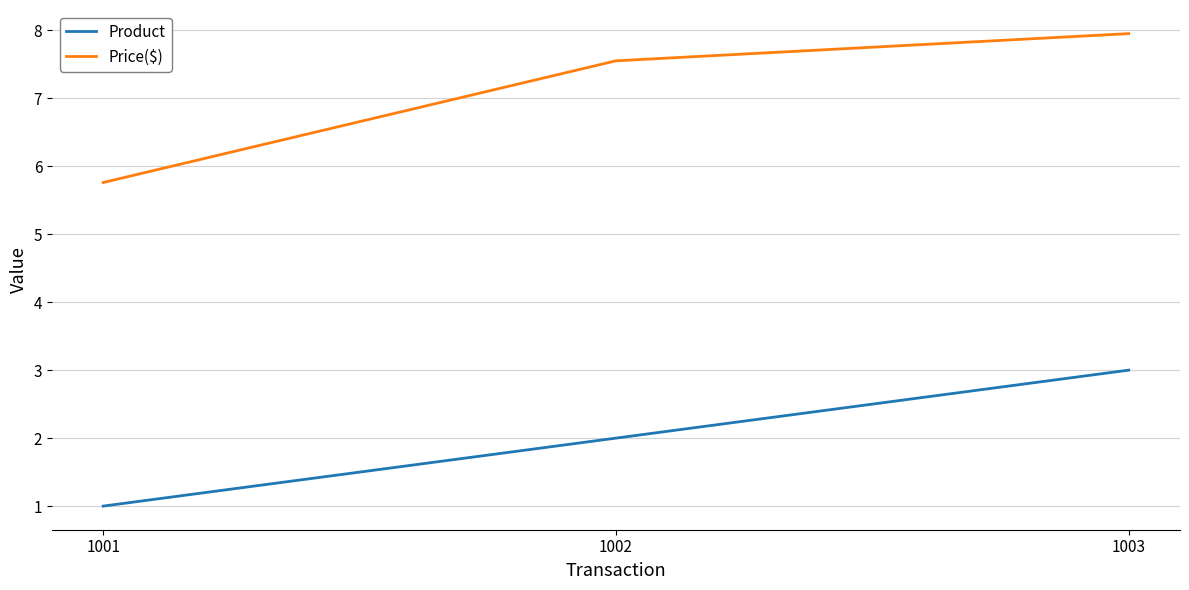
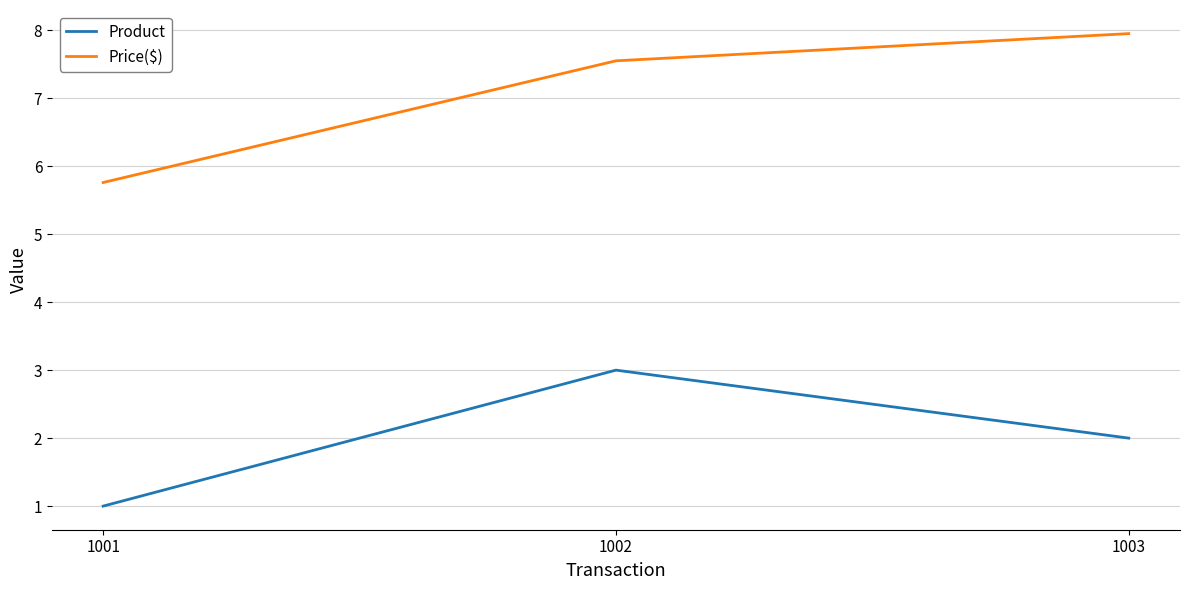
  {
    "Product": {
      "1001": 1,
-     "1002": 2,
-     "1003": 3
+     "1002": 3,
+     "1003": 2
    },
    "Price($)": {
      "1001": 5.8,
      "1002": 7.6,
      "1003": 8.0
    }
  }
